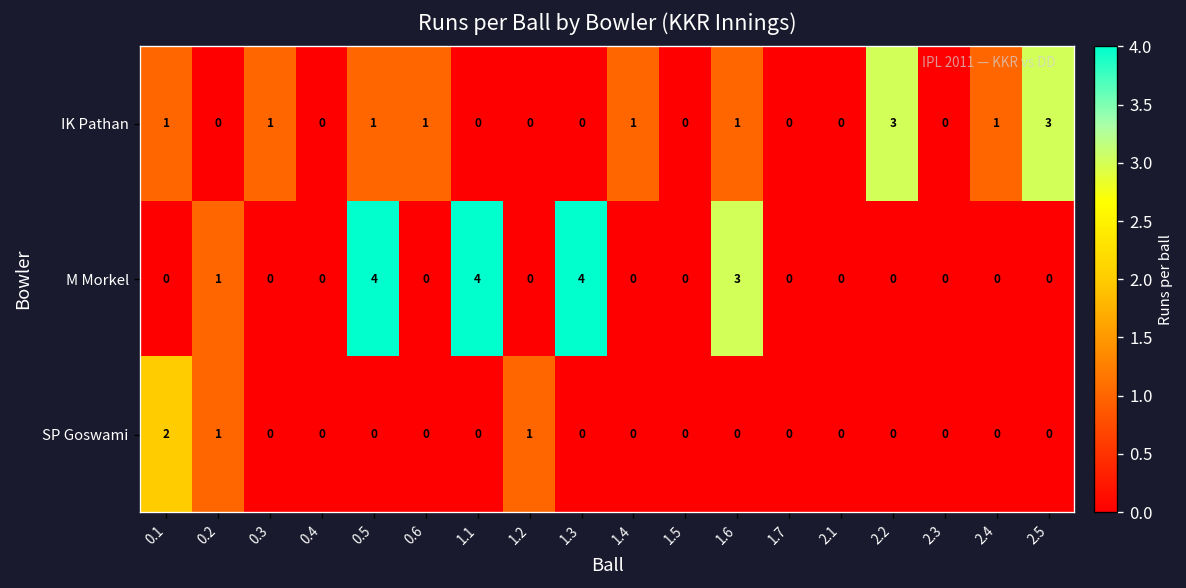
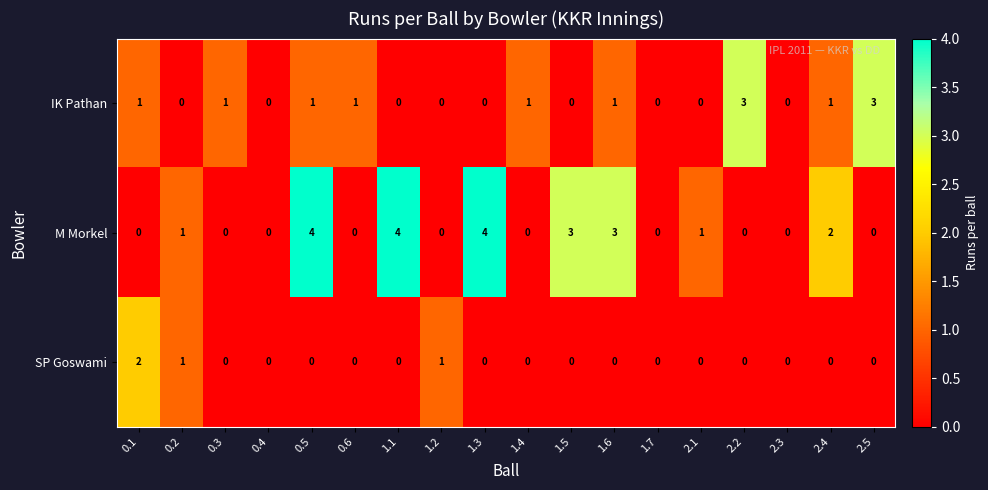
  {
    "IK Pathan": {
      "0.1": 1,
      "0.2": 0,
      "0.3": 1,
      "0.4": 0,
      "0.5": 1,
      "0.6": 1,
      "1.1": 0,
      "1.2": 0,
      "1.3": 0,
      "1.4": 1,
      "1.5": 0,
      "1.6": 1,
      "1.7": 0,
      "2.1": 0,
      "2.2": 3,
      "2.3": 0,
      "2.5": 3
    },
    "M Morkel": {
      "0.1": 0,
      "0.2": 1,
      "0.3": 0,
      "0.4": 0,
      "0.5": 4,
      "0.6": 0,
      "1.1": 4,
      "1.2": 0,
      "1.3": 4,
      "1.4": 0,
-     "1.5": 0,
+     "1.5": 3,
      "1.6": 3,
      "1.7": 0,
-     "2.1": 0,
+     "2.1": 1,
      "2.2": 0,
      "2.3": 0,
-     "2.4": 0,
+     "2.4": 2,
      "2.5": 0
    },
    "SP Goswami": {
      "0.1": 2,
      "0.2": 1,
      "0.3": 0,
      "0.4": 0,
      "0.5": 0,
      "0.6": 0,
      "1.1": 0,
      "1.2": 1,
      "1.3": 0,
      "1.4": 0,
      "1.5": 0,
      "1.6": 0,
      "1.7": 0,
      "2.1": 0,
      "2.2": 0,
      "2.3": 0,
      "2.4": 0,
      "2.5": 0
    }
  }
